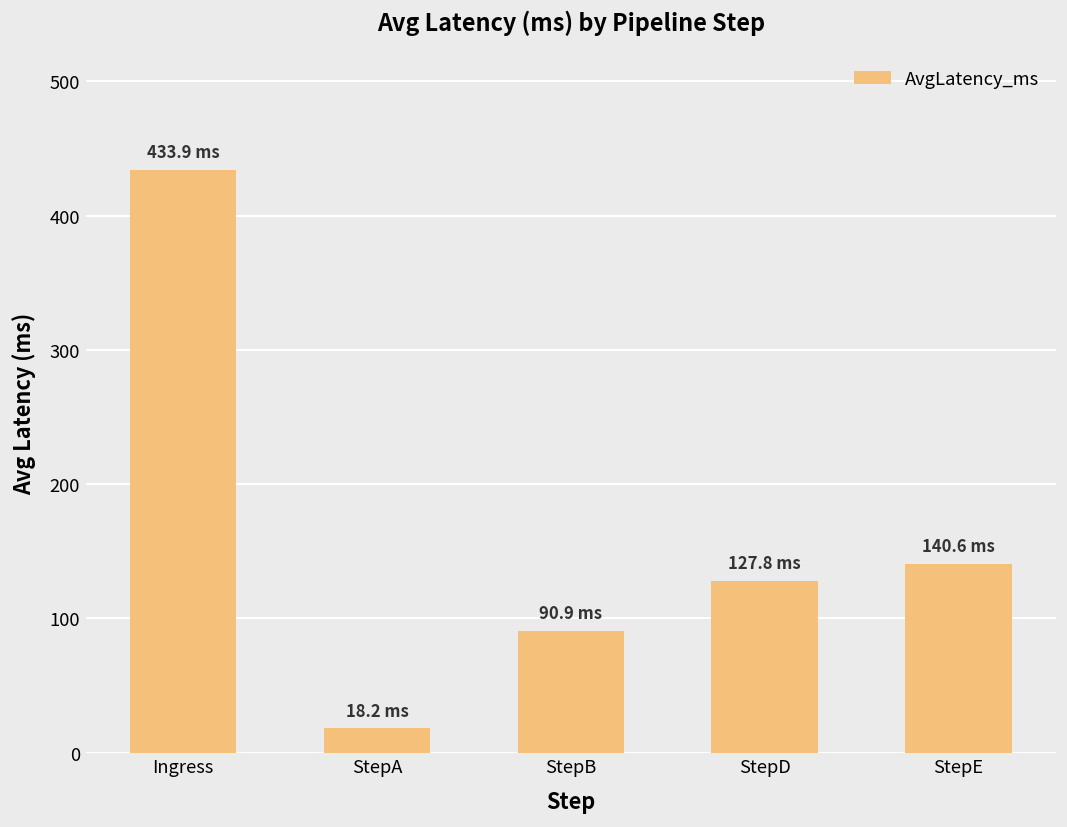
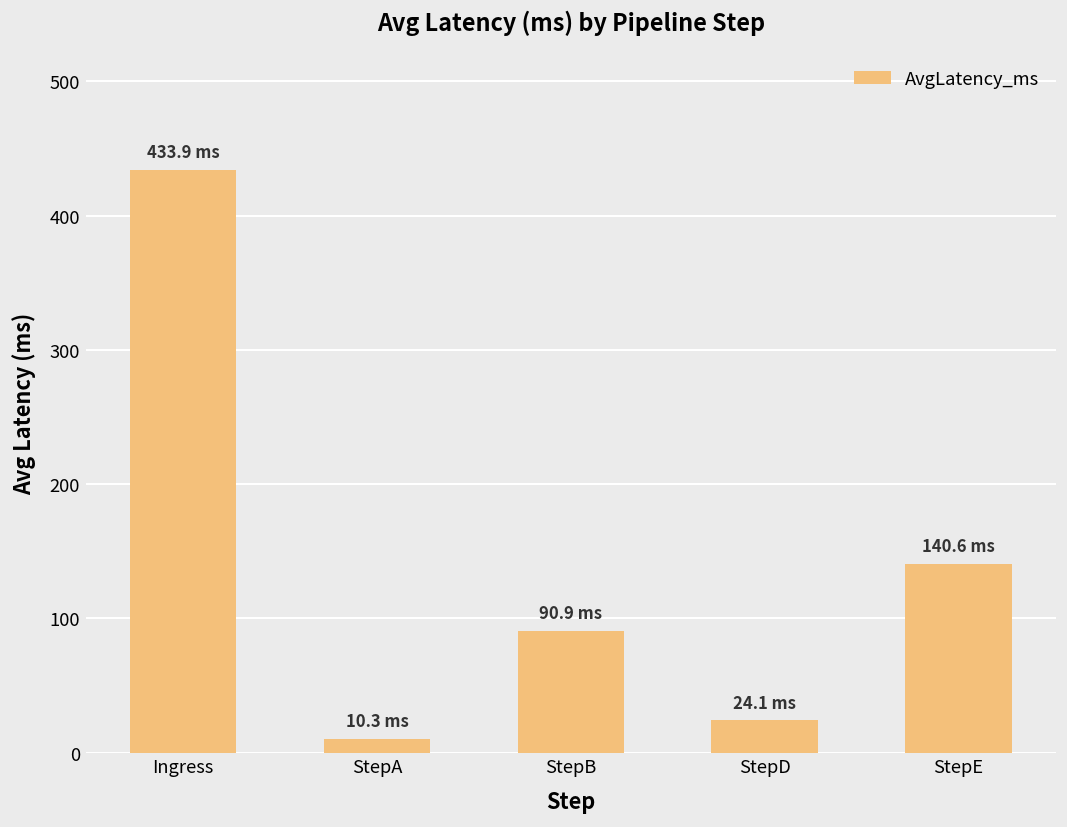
  {
    "Ingress": 433.9,
-   "StepA": 18.2,
+   "StepA": 10.3,
    "StepB": 90.9,
-   "StepD": 127.8,
+   "StepD": 24.1,
    "StepE": 140.6
  }
